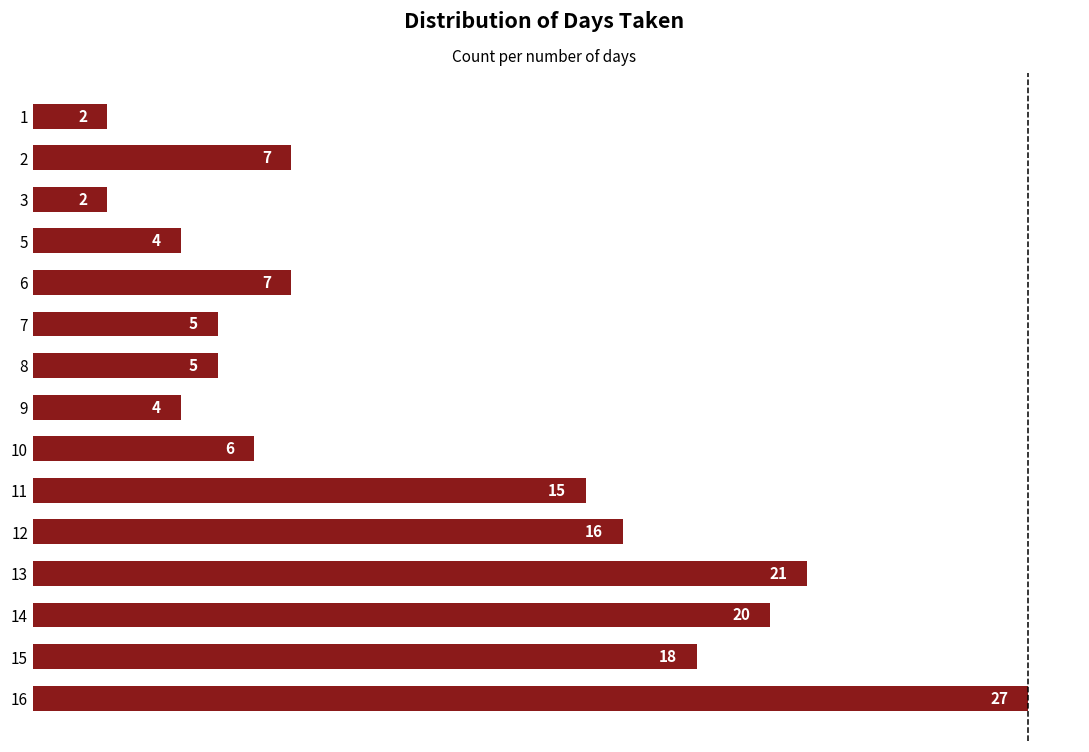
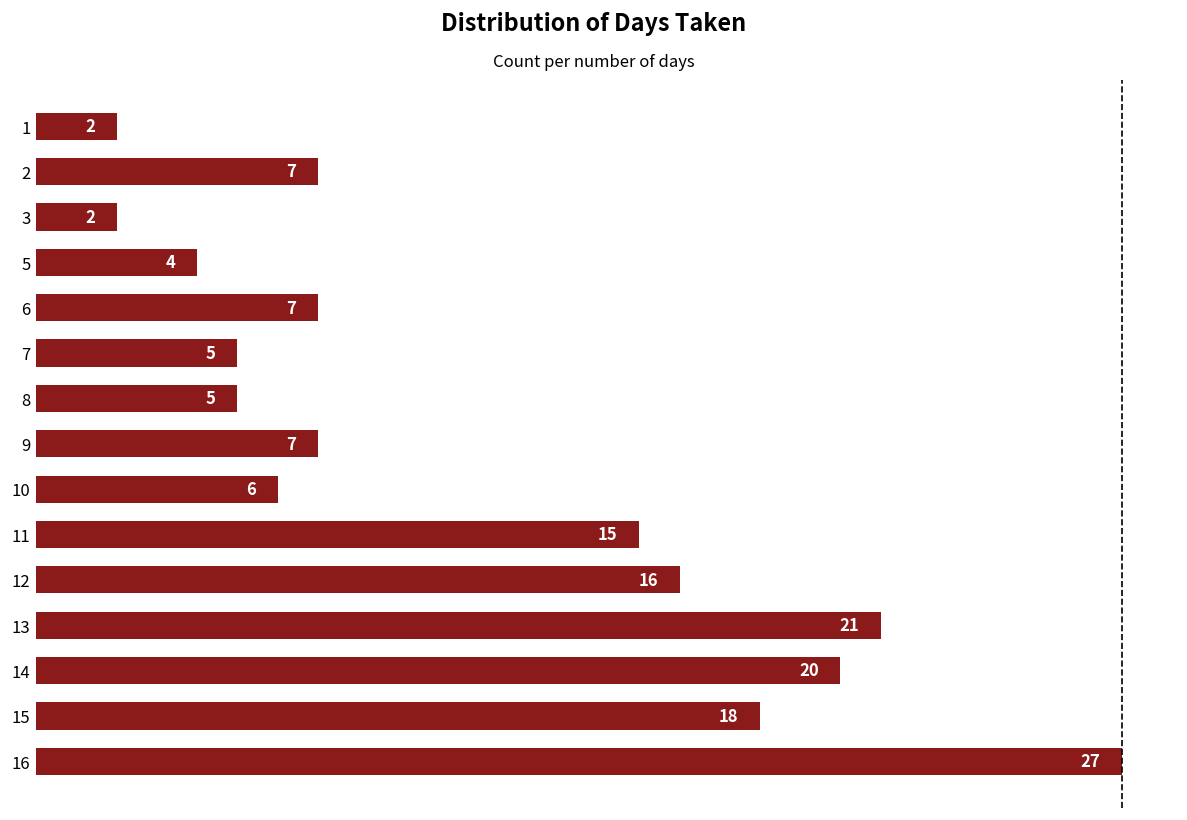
  {
    "1": 2,
    "2": 7,
    "3": 2,
    "5": 4,
    "6": 7,
    "7": 5,
    "8": 5,
-   "9": 4,
+   "9": 7,
    "10": 6,
    "11": 15,
    "12": 16,
    "13": 21,
    "14": 20,
    "15": 18,
    "16": 27
  }
